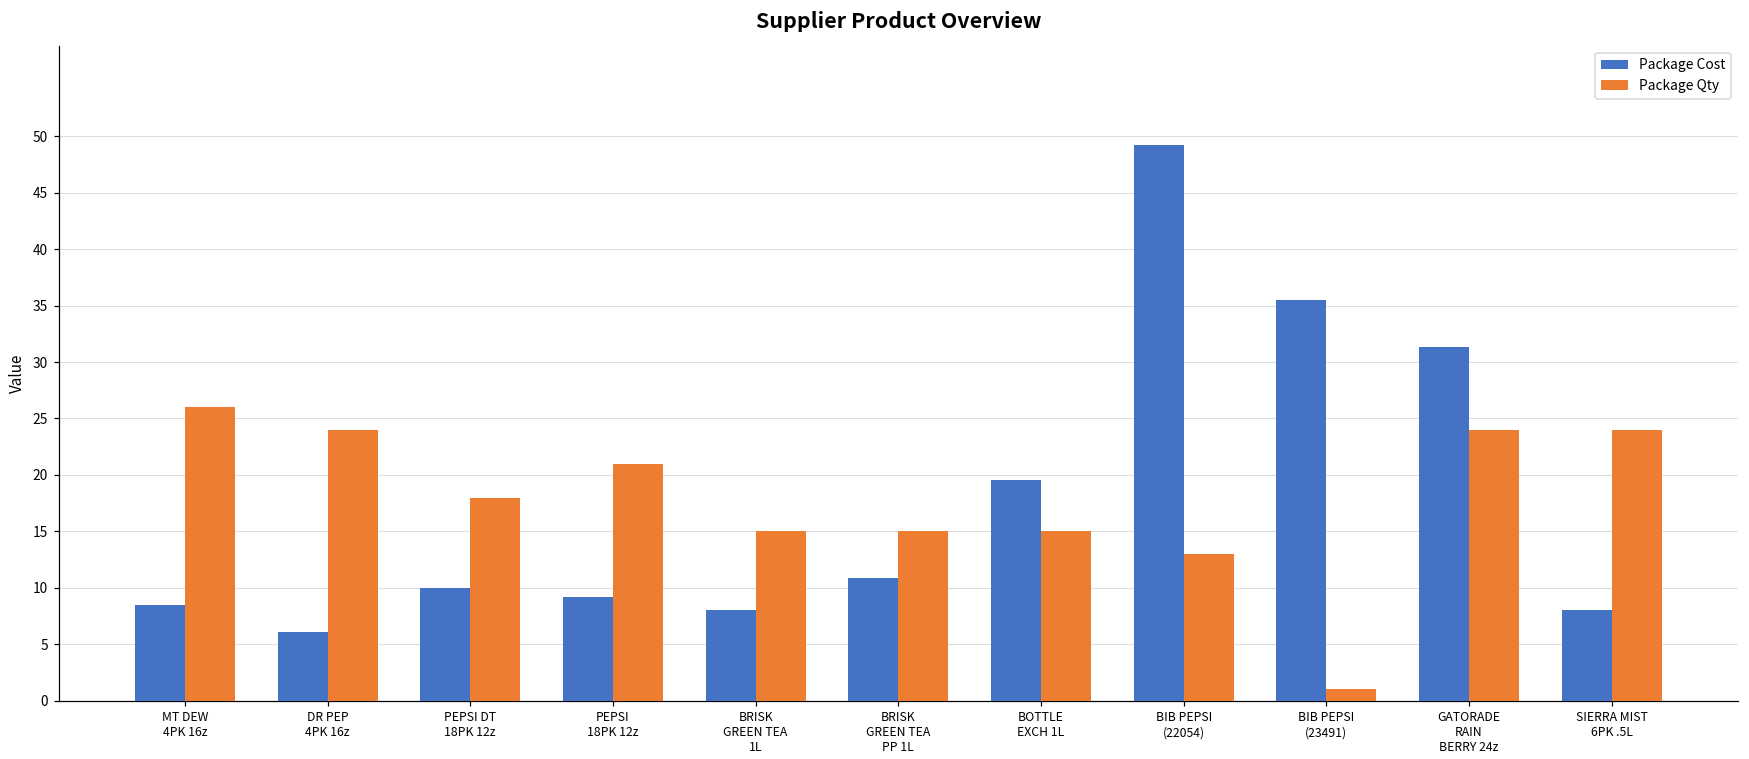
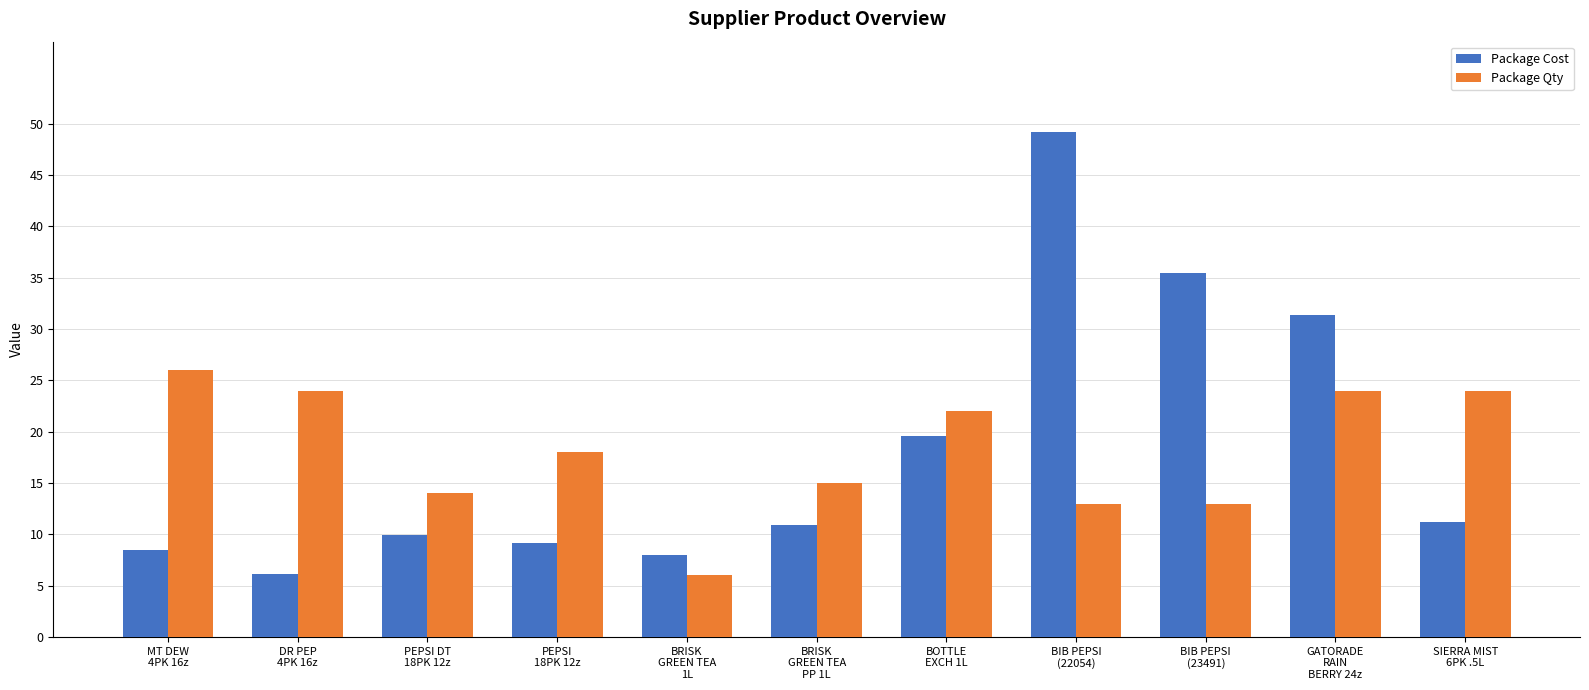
  {
    "Package Cost": {
      "MT DEW 4PK 16z": 8.5,
      "DR PEP 4PK 16z": 6.1,
      "PEPSI DT 18PK 12z": 10.0,
      "PEPSI 18PK 12z": 9.2,
      "BRISK GREEN TEA 1L": 8.0,
      "BRISK GREEN TEA PP 1L": 10.9,
      "BOTTLE EXCH 1L": 19.5,
      "BIB PEPSI (22054)": 49.2,
      "BIB PEPSI (23491)": 35.5,
      "GATORADE RAIN BERRY 24z": 31.3,
-     "SIERRA MIST 6PK .5L": 8.0
+     "SIERRA MIST 6PK .5L": 11.3
    },
    "Package Qty": {
      "MT DEW 4PK 16z": 26,
      "DR PEP 4PK 16z": 24,
-     "PEPSI DT 18PK 12z": 18,
-     "PEPSI 18PK 12z": 21,
-     "BRISK GREEN TEA 1L": 15,
+     "PEPSI DT 18PK 12z": 14,
+     "PEPSI 18PK 12z": 18,
+     "BRISK GREEN TEA 1L": 6,
      "BRISK GREEN TEA PP 1L": 15,
-     "BOTTLE EXCH 1L": 15,
+     "BOTTLE EXCH 1L": 22,
      "BIB PEPSI (22054)": 13,
-     "BIB PEPSI (23491)": 1,
+     "BIB PEPSI (23491)": 13,
      "GATORADE RAIN BERRY 24z": 24,
      "SIERRA MIST 6PK .5L": 24
    }
  }
